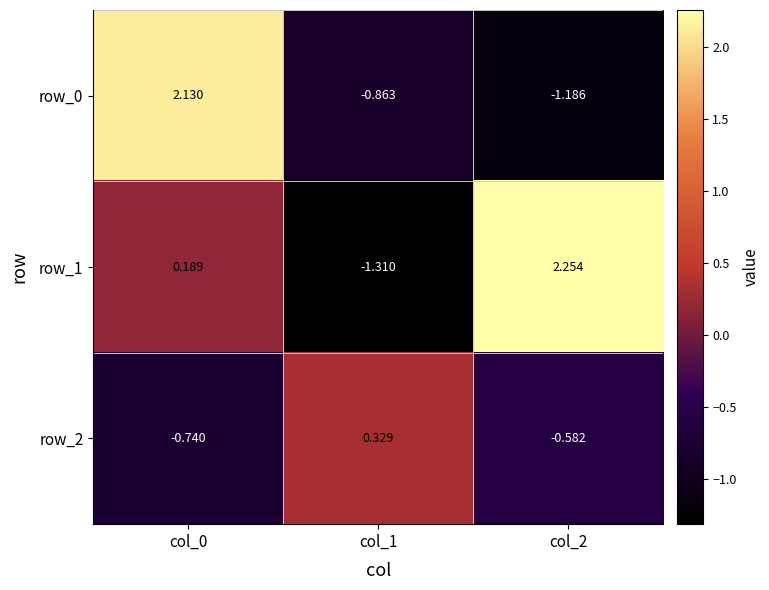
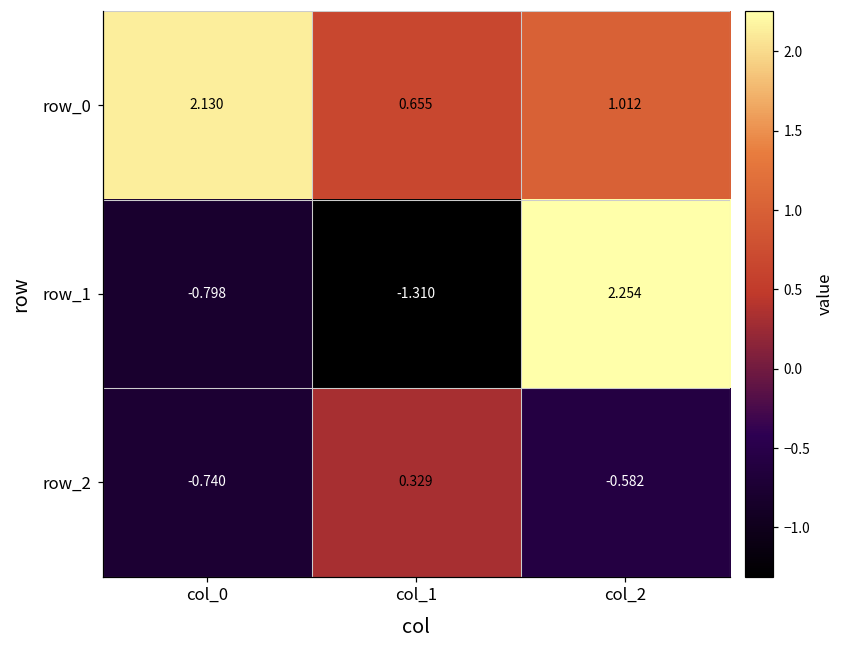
  {
    "row_0": {
-     "col_1": -0.863,
-     "col_2": -1.186
+     "col_1": 0.655,
+     "col_2": 1.012
    },
    "row_1": {
-     "col_0": 0.189
+     "col_0": -0.798
    }
  }
